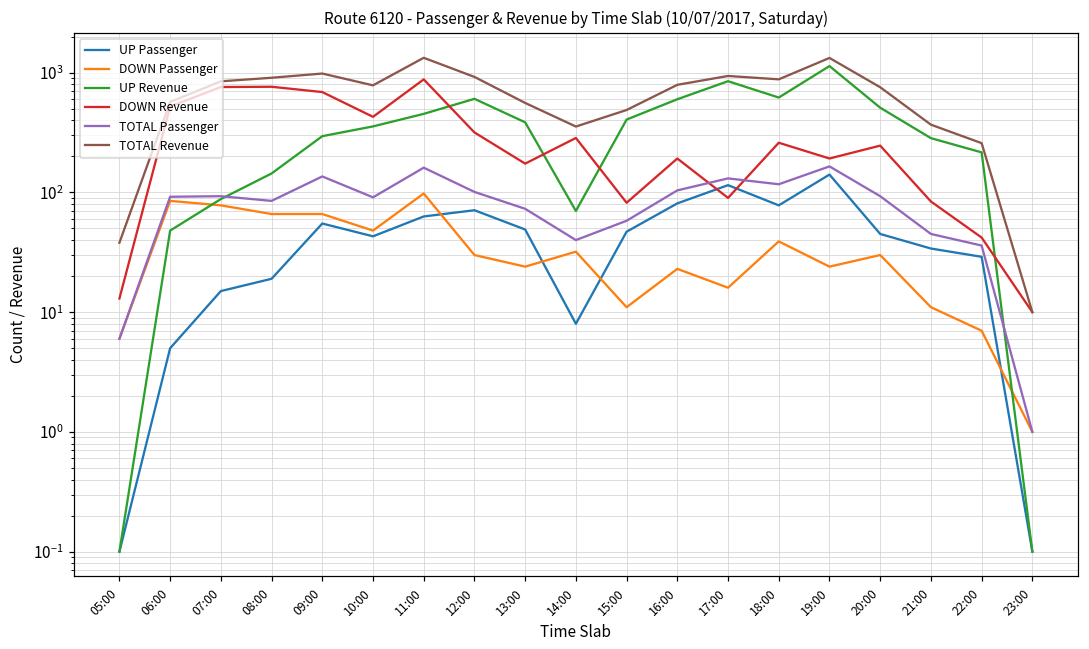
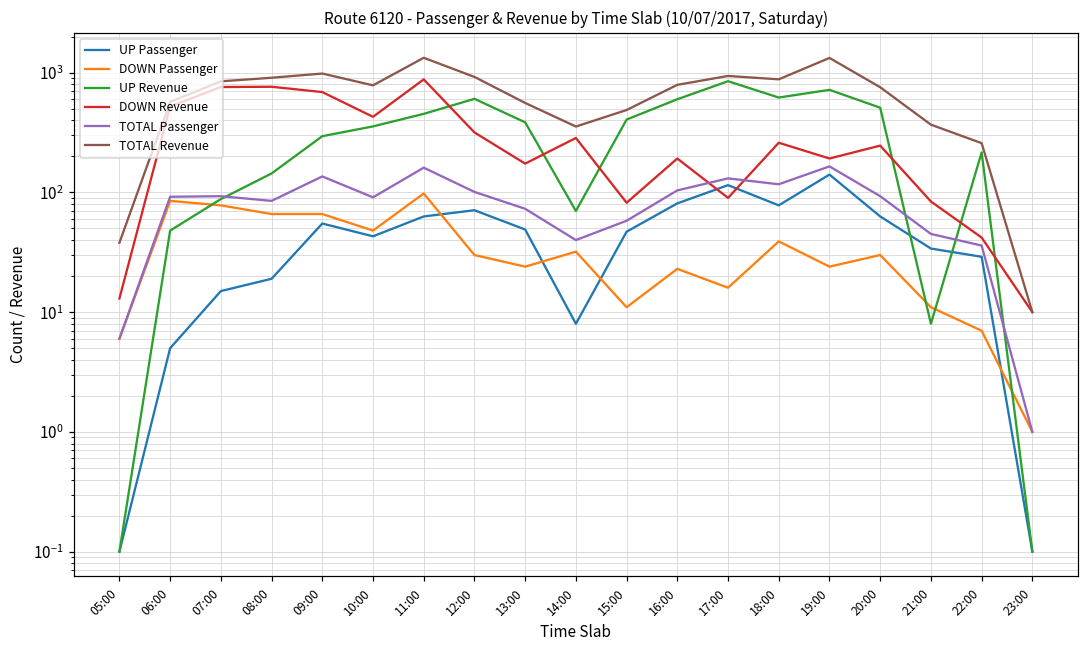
  {
    "UP Passenger": {
      "06:00": 5,
      "07:00": 15,
      "08:00": 19,
      "09:00": 60,
      "10:00": 43,
      "11:00": 60,
      "12:00": 70,
      "13:00": 50,
      "14:00": 8,
      "15:00": 47,
      "16:00": 80,
      "17:00": 120,
      "18:00": 80,
      "19:00": 140,
-     "20:00": 45,
+     "20:00": 60,
      "21:00": 34,
      "22:00": 29
    },
    "DOWN Passenger": {
      "06:00": 90,
      "07:00": 80,
      "08:00": 70,
      "09:00": 70,
      "10:00": 50,
      "11:00": 100,
      "12:00": 30,
      "13:00": 24,
      "14:00": 32,
      "15:00": 11,
      "16:00": 23,
      "17:00": 16,
      "18:00": 39,
      "19:00": 24,
      "20:00": 30,
      "21:00": 11,
      "22:00": 7
    },
    "UP Revenue": {
      "06:00": 50,
      "07:00": 90,
      "08:00": 140,
      "09:00": 300,
      "10:00": 360,
      "11:00": 450,
      "12:00": 600,
      "13:00": 390,
      "14:00": 70,
      "15:00": 410,
      "16:00": 600,
      "17:00": 800,
      "18:00": 600,
-     "19:00": 1100,
+     "19:00": 700,
      "20:00": 500,
-     "21:00": 280,
+     "21:00": 8,
      "22:00": 220
    },
    "DOWN Revenue": {
      "05:00": 13,
      "08:00": 800,
      "09:00": 700,
      "10:00": 430,
      "11:00": 900,
      "12:00": 320,
      "13:00": 170,
      "14:00": 290,
      "15:00": 80,
      "16:00": 190,
      "17:00": 90,
      "18:00": 260,
      "19:00": 190,
      "20:00": 250,
      "21:00": 80,
      "22:00": 42
    },
    "TOTAL Passenger": {
      "06:00": 90,
      "07:00": 90,
      "08:00": 90,
      "09:00": 140,
      "10:00": 90,
      "11:00": 160,
      "12:00": 100,
      "13:00": 70,
      "14:00": 40,
      "15:00": 60,
      "16:00": 100,
      "17:00": 130,
      "18:00": 120,
      "19:00": 170,
      "20:00": 90,
      "21:00": 45,
      "22:00": 36
    },
    "TOTAL Revenue": {
      "05:00": 38,
      "08:00": 900,
      "09:00": 1000,
      "10:00": 800,
      "11:00": 1300,
      "12:00": 900,
      "13:00": 600,
      "14:00": 360,
      "15:00": 500,
      "16:00": 800,
      "17:00": 900,
      "18:00": 900,
      "19:00": 1300,
      "20:00": 800,
      "21:00": 370,
      "22:00": 260
    }
  }
